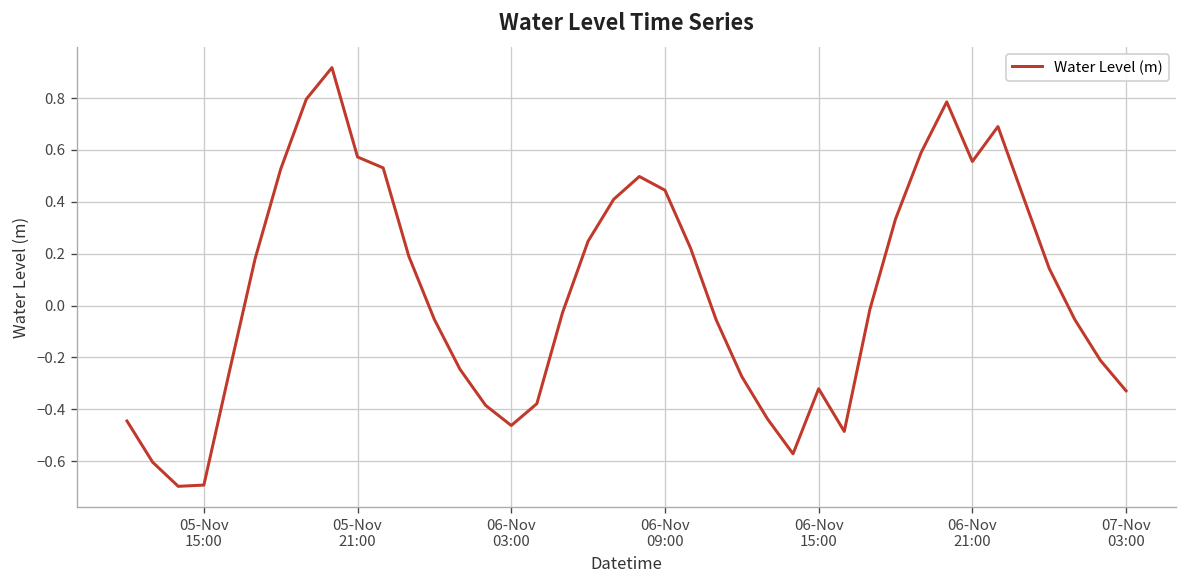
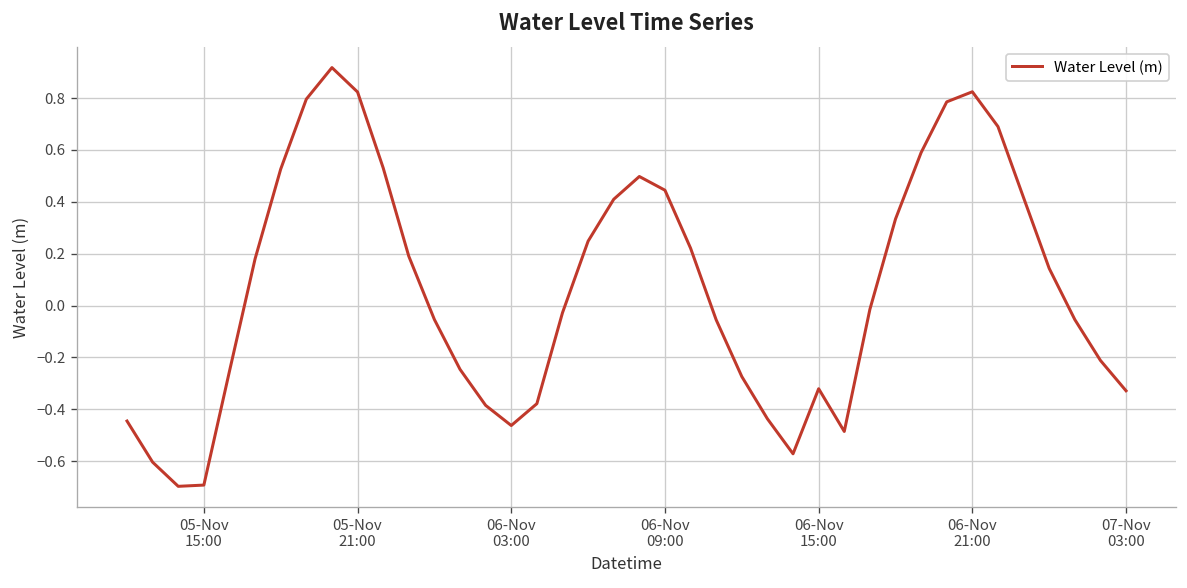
  {
    "05-Nov 15:00": -0.69,
-   "05-Nov 21:00": 0.57,
+   "05-Nov 21:00": 0.82,
    "06-Nov 03:00": -0.46,
    "06-Nov 09:00": 0.44,
    "06-Nov 15:00": -0.32,
-   "06-Nov 21:00": 0.56,
+   "06-Nov 21:00": 0.82,
    "07-Nov 03:00": -0.33
  }
